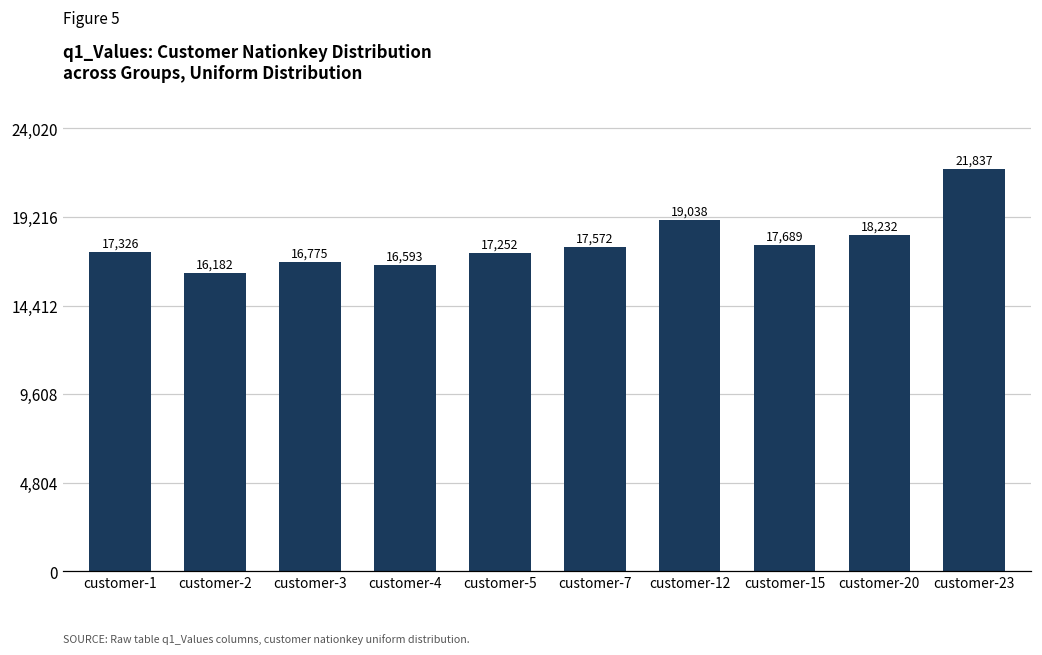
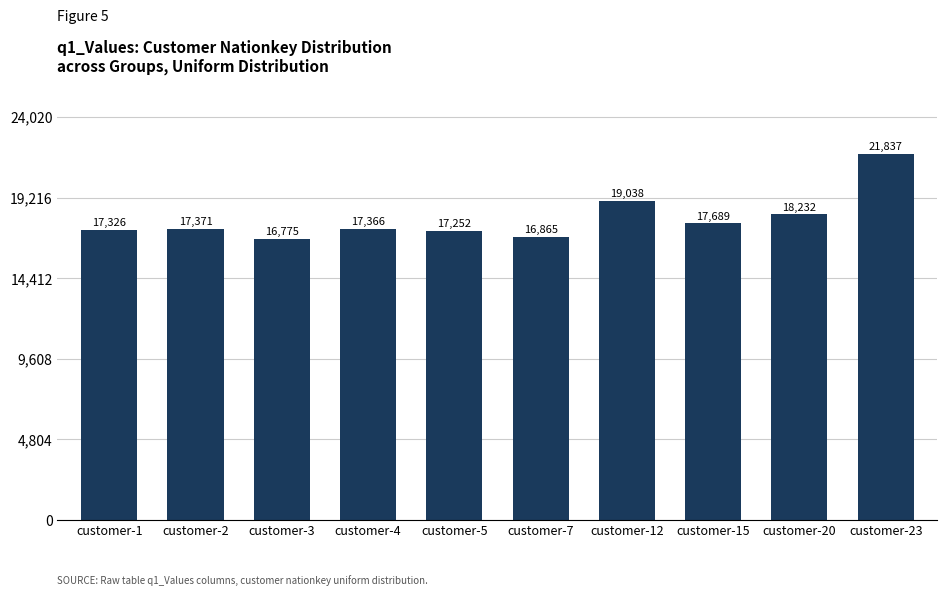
  {
    "customer-1": "17,326",
-   "customer-2": "16,182",
+   "customer-2": "17,371",
    "customer-3": "16,775",
-   "customer-4": "16,593",
+   "customer-4": "17,366",
    "customer-5": "17,252",
-   "customer-7": "17,572",
+   "customer-7": "16,865",
    "customer-12": "19,038",
    "customer-15": "17,689",
    "customer-20": "18,232",
    "customer-23": "21,837"
  }
